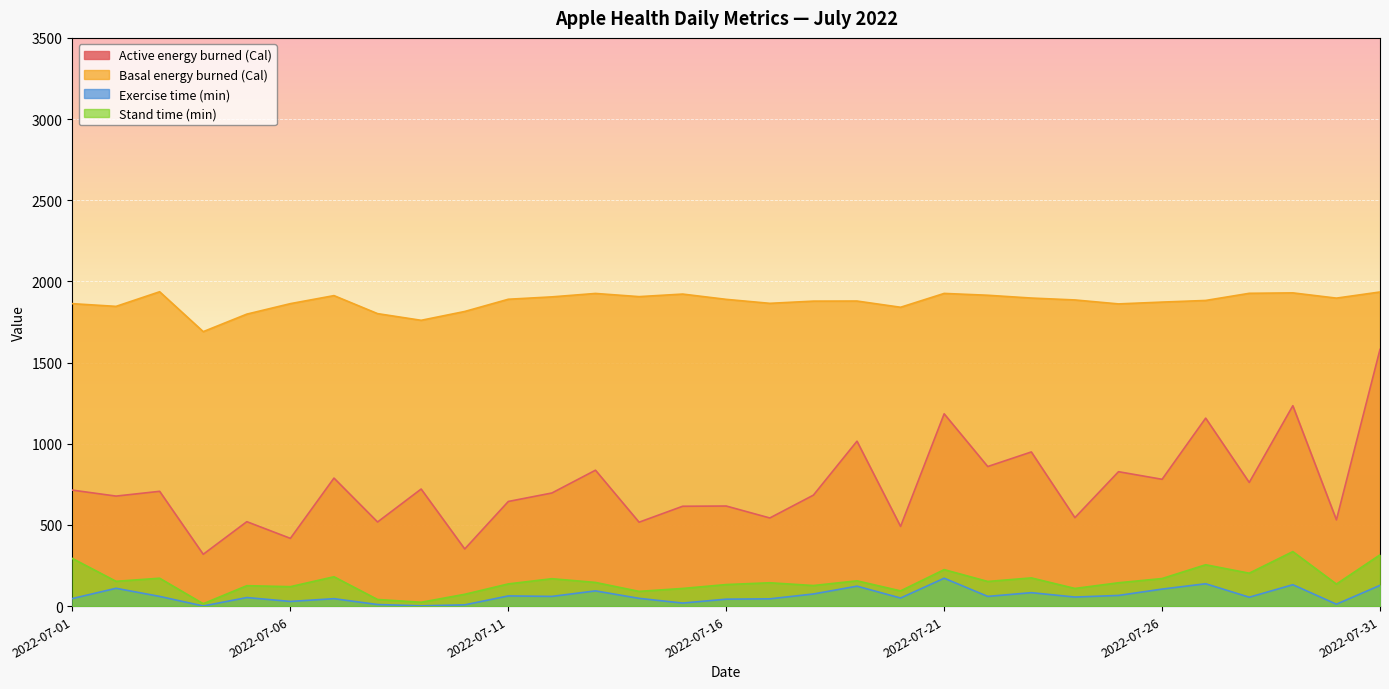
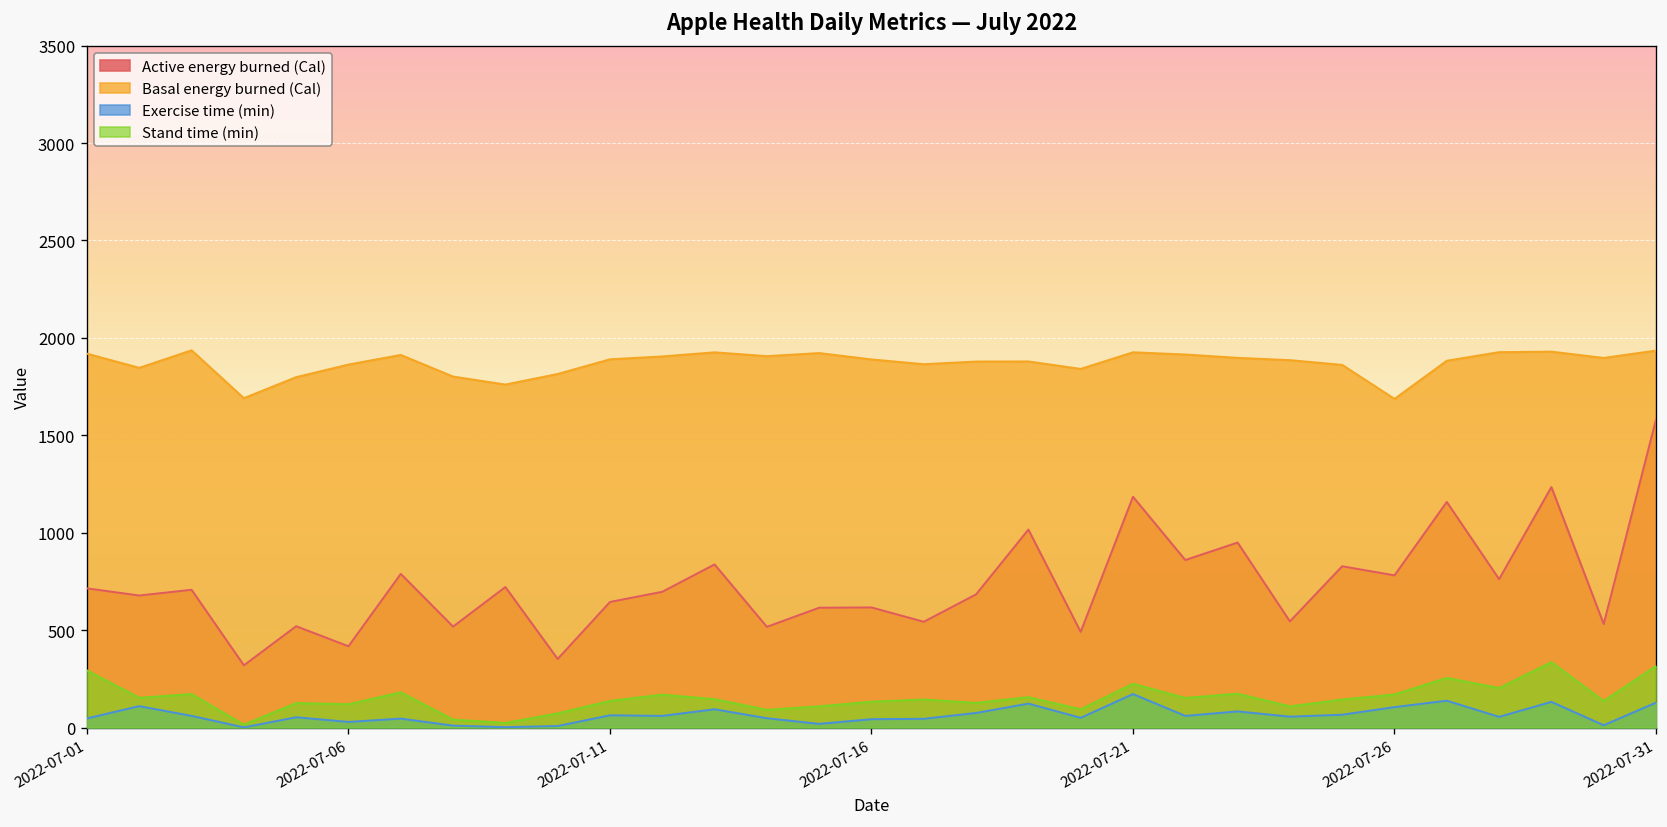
  {
    "Active energy burned (Cal)": {
      "2022-07-01": 710,
      "2022-07-06": 420,
      "2022-07-11": 640,
      "2022-07-16": 620,
      "2022-07-21": 1180,
      "2022-07-26": 780,
      "2022-07-31": 1580
    },
    "Basal energy burned (Cal)": {
-     "2022-07-01": 1860,
+     "2022-07-01": 1920,
      "2022-07-06": 1860,
      "2022-07-11": 1890,
      "2022-07-16": 1890,
      "2022-07-21": 1930,
-     "2022-07-26": 1870,
+     "2022-07-26": 1690,
      "2022-07-31": 1940
    },
    "Exercise time (min)": {
      "2022-07-01": 50,
      "2022-07-06": 30,
      "2022-07-11": 60,
      "2022-07-16": 40,
      "2022-07-21": 170,
      "2022-07-26": 110,
      "2022-07-31": 130
    },
    "Stand time (min)": {
      "2022-07-01": 290,
      "2022-07-06": 120,
      "2022-07-11": 140,
      "2022-07-16": 130,
      "2022-07-21": 230,
      "2022-07-26": 170,
      "2022-07-31": 320
    }
  }
